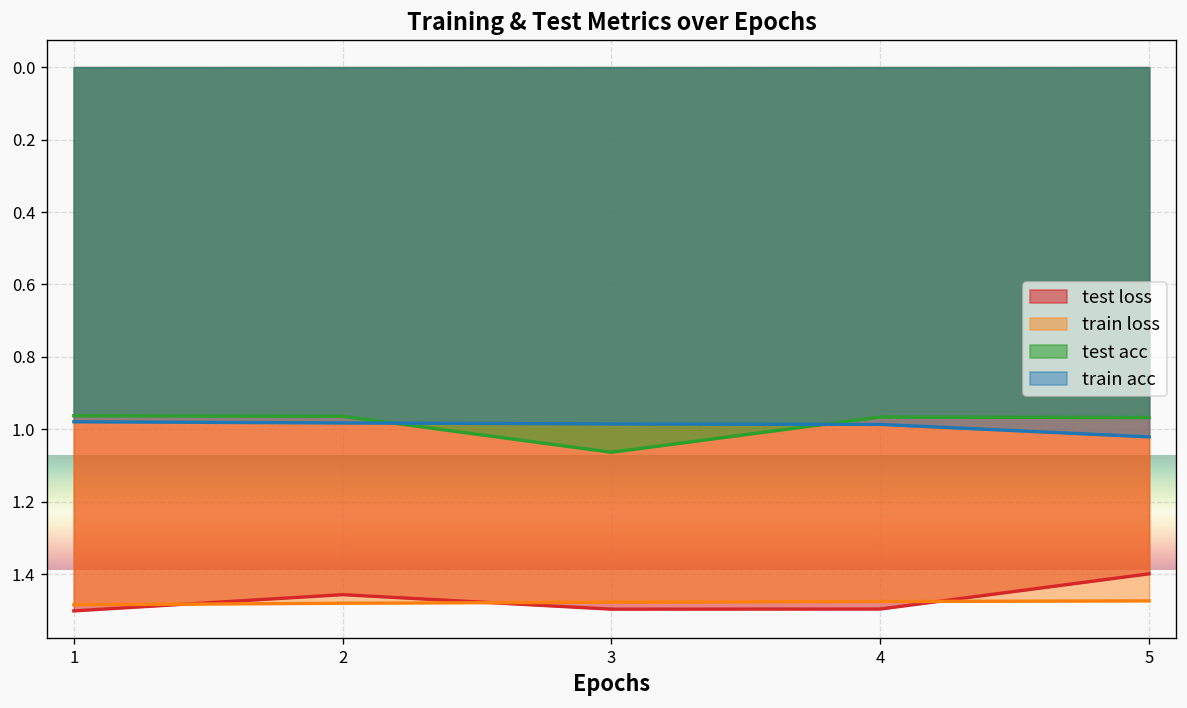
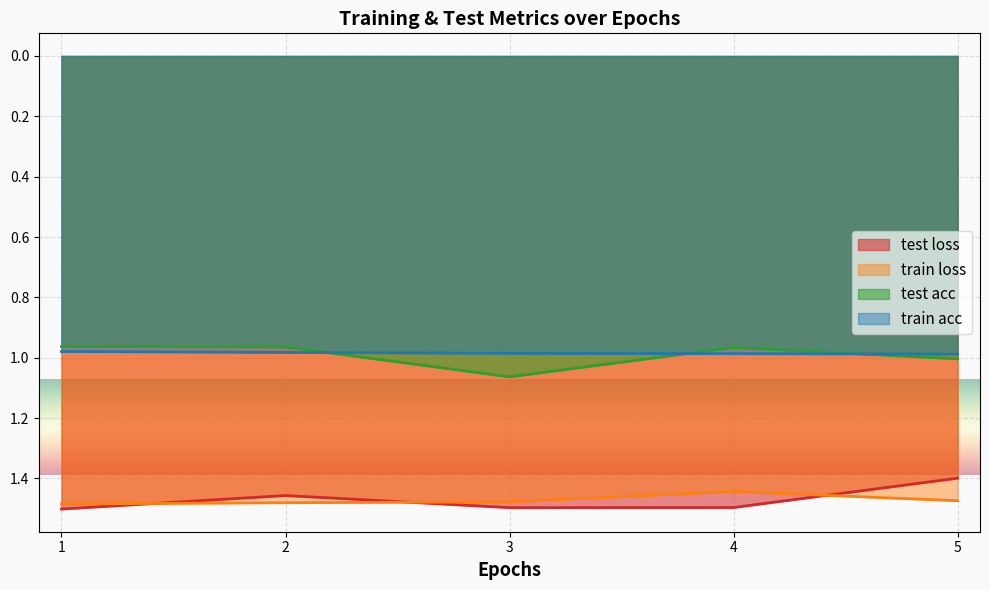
  {
    "test loss": {
      "1": 1.50,
      "2": 1.46,
      "3": 1.50,
      "4": 1.50,
      "5": 1.40
    },
    "train loss": {
      "1": 1.48,
      "2": 1.48,
      "3": 1.48,
-     "4": 1.48,
+     "4": 1.44,
      "5": 1.47
    },
    "test acc": {
      "1": 0.96,
      "2": 0.96,
      "3": 1.06,
      "4": 0.97,
-     "5": 0.97
+     "5": 1.00
    },
    "train acc": {
      "1": 0.98,
      "2": 0.98,
      "3": 0.99,
      "4": 0.99,
-     "5": 1.02
+     "5": 0.99
    }
  }
